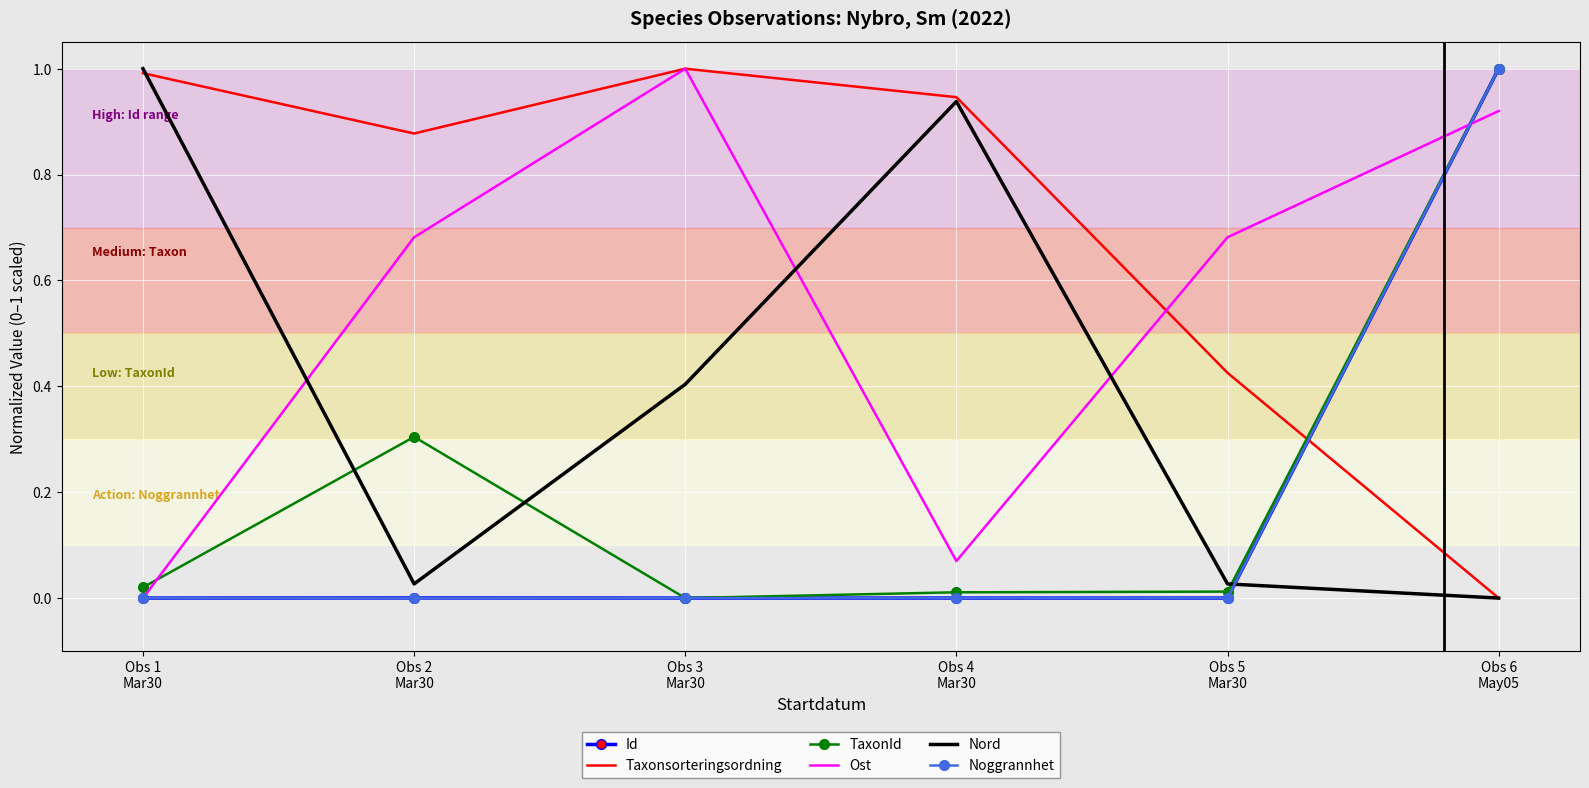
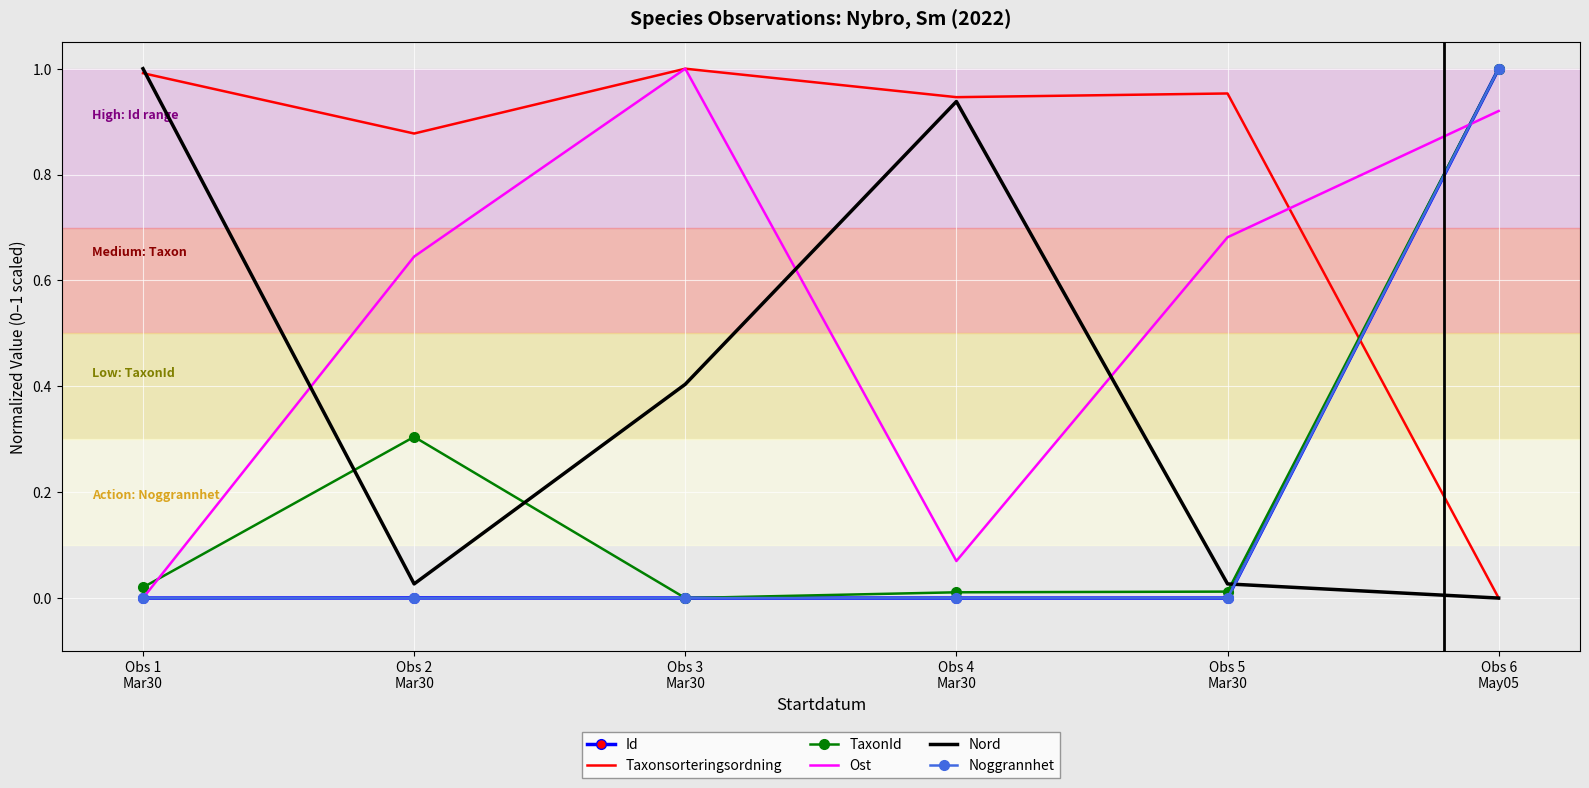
  {
    "Noggrannhet": {
      "Obs 2 Mar30": 0.00,
      "Obs 4 Mar30": 0.00,
      "Obs 5 Mar30": 0.00
    },
    "Taxonsorteringsordning": {
      "Obs 1 Mar30": 0.99,
      "Obs 2 Mar30": 0.88,
      "Obs 4 Mar30": 0.95,
-     "Obs 5 Mar30": 0.43
+     "Obs 5 Mar30": 0.95
    },
    "TaxonId": {
      "Obs 1 Mar30": 0.02,
      "Obs 2 Mar30": 0.30,
      "Obs 4 Mar30": 0.01,
      "Obs 5 Mar30": 0.01
    },
    "Ost": {
-     "Obs 2 Mar30": 0.68,
+     "Obs 2 Mar30": 0.65,
      "Obs 4 Mar30": 0.07,
      "Obs 5 Mar30": 0.68,
      "Obs 6 May05": 0.92
    },
    "Nord": {
      "Obs 1 Mar30": 1.00,
      "Obs 2 Mar30": 0.03,
      "Obs 3 Mar30": 0.40,
      "Obs 4 Mar30": 0.94,
      "Obs 5 Mar30": 0.03
    }
  }
